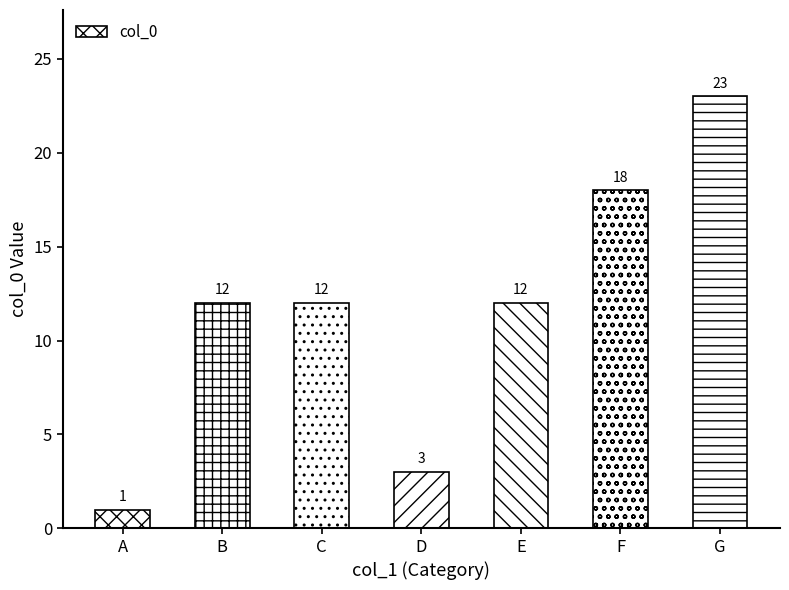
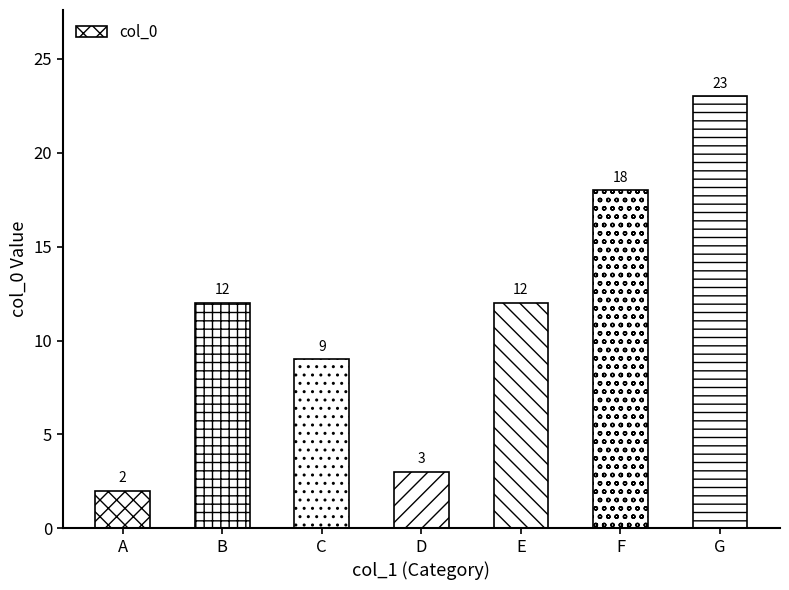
  {
-   "A": 1,
+   "A": 2,
    "B": 12,
-   "C": 12,
+   "C": 9,
    "D": 3,
    "E": 12,
    "F": 18,
    "G": 23
  }
